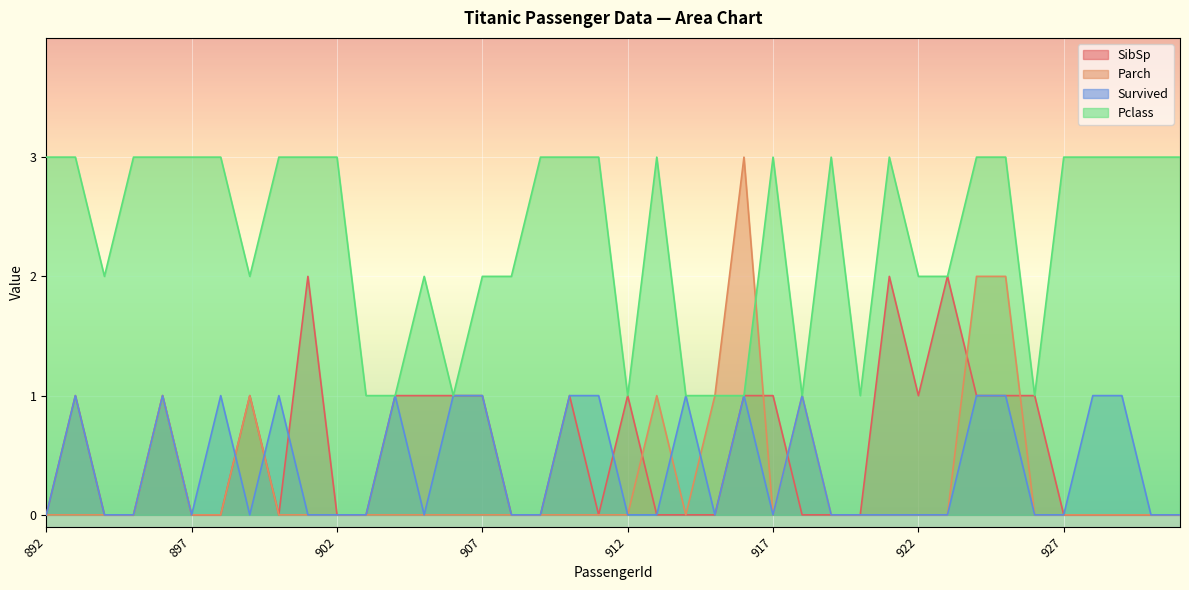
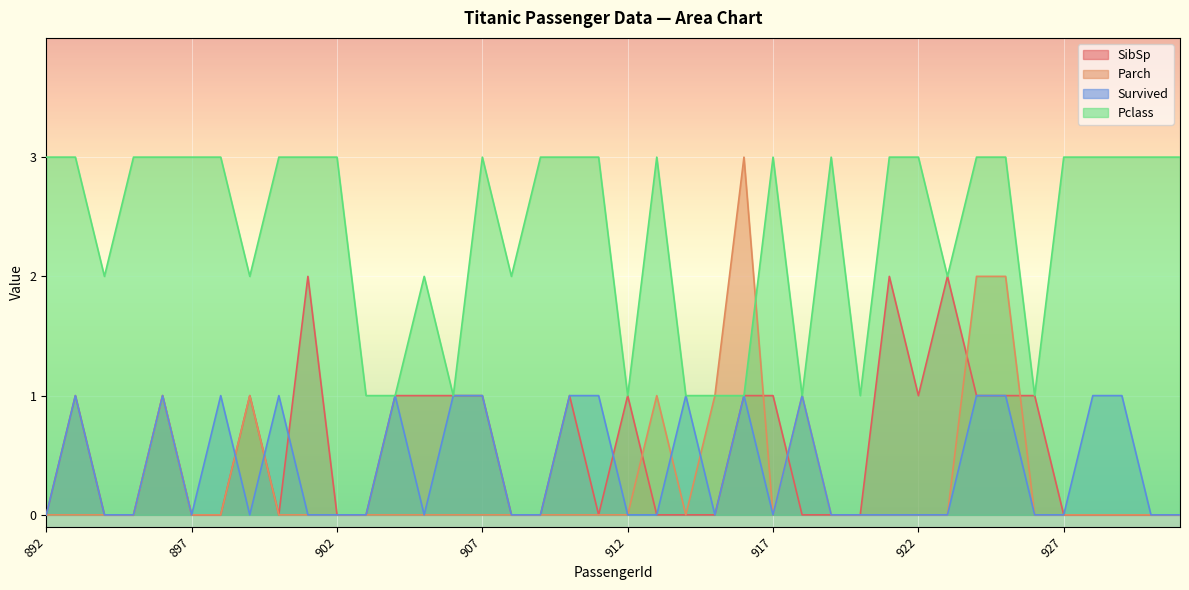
  {
    "Pclass": {
      "892": 3,
      "897": 3,
      "902": 3,
-     "907": 2,
+     "907": 3,
      "917": 3,
-     "922": 2,
+     "922": 3,
      "927": 3
    }
  }
